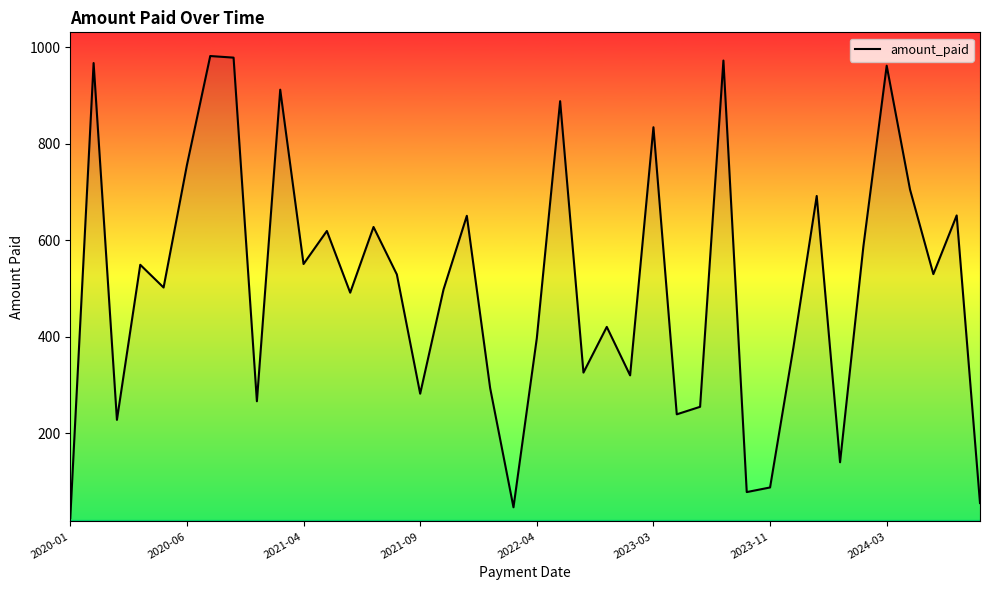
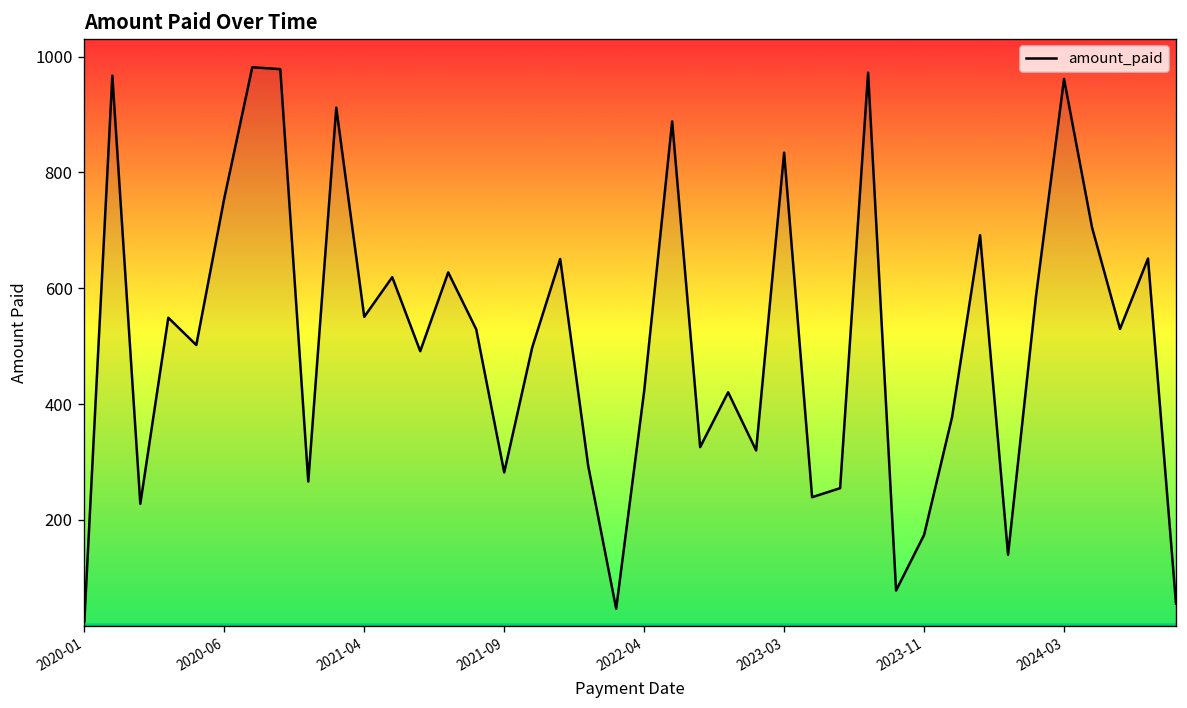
  {
    "2020-01": 20,
    "2020-06": 760,
    "2021-04": 550,
    "2021-09": 280,
-   "2022-04": 400,
+   "2022-04": 420,
    "2023-03": 830,
-   "2023-11": 90,
+   "2023-11": 170,
    "2024-03": 960
  }
